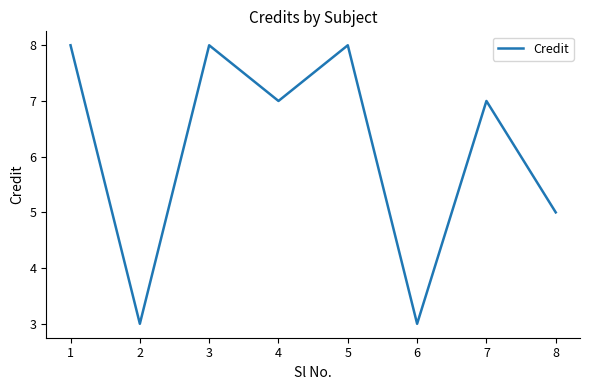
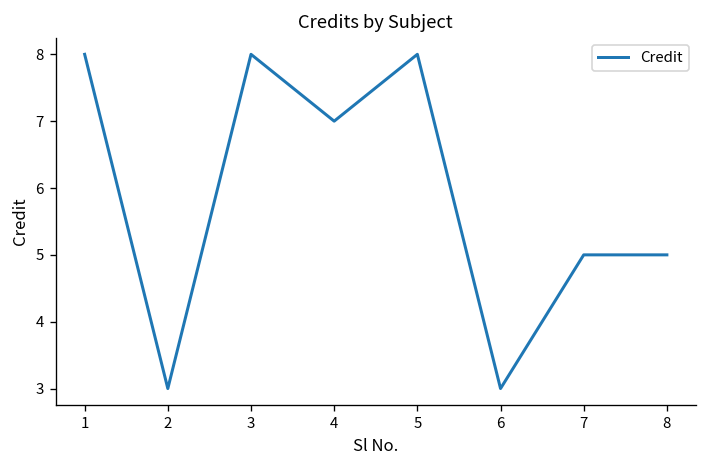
  {
    "1": 8,
    "2": 3,
    "3": 8,
    "4": 7,
    "5": 8,
    "6": 3,
-   "7": 7,
+   "7": 5,
    "8": 5
  }
